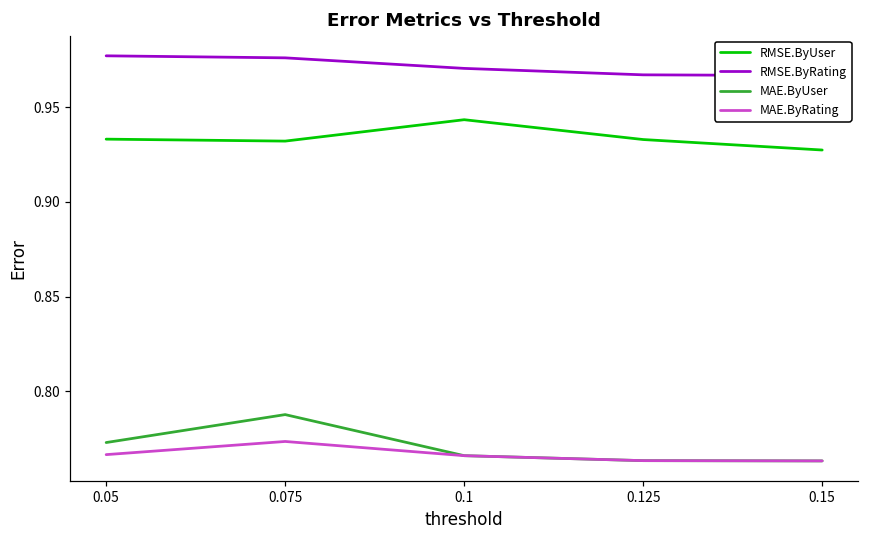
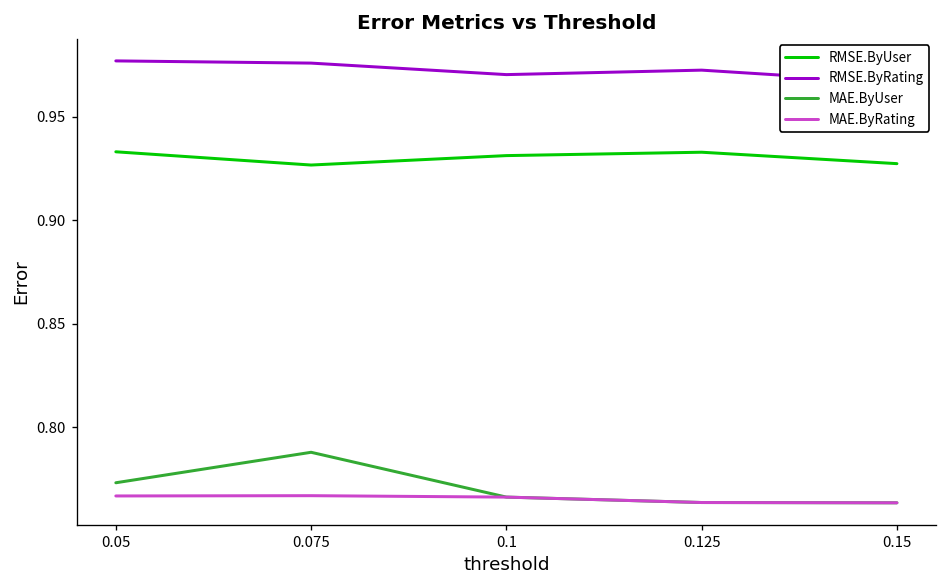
  {
    "RMSE.ByUser": {
      "0.05": 0.933,
-     "0.075": 0.932,
-     "0.1": 0.943,
+     "0.075": 0.927,
+     "0.1": 0.931,
      "0.125": 0.933,
      "0.15": 0.927
    },
    "RMSE.ByRating": {
      "0.05": 0.977,
      "0.075": 0.976,
      "0.1": 0.970,
-     "0.125": 0.967
+     "0.125": 0.973
    },
    "MAE.ByUser": {
      "0.05": 0.773,
      "0.075": 0.788
    },
    "MAE.ByRating": {
      "0.05": 0.767,
-     "0.075": 0.774
+     "0.075": 0.767
    }
  }
